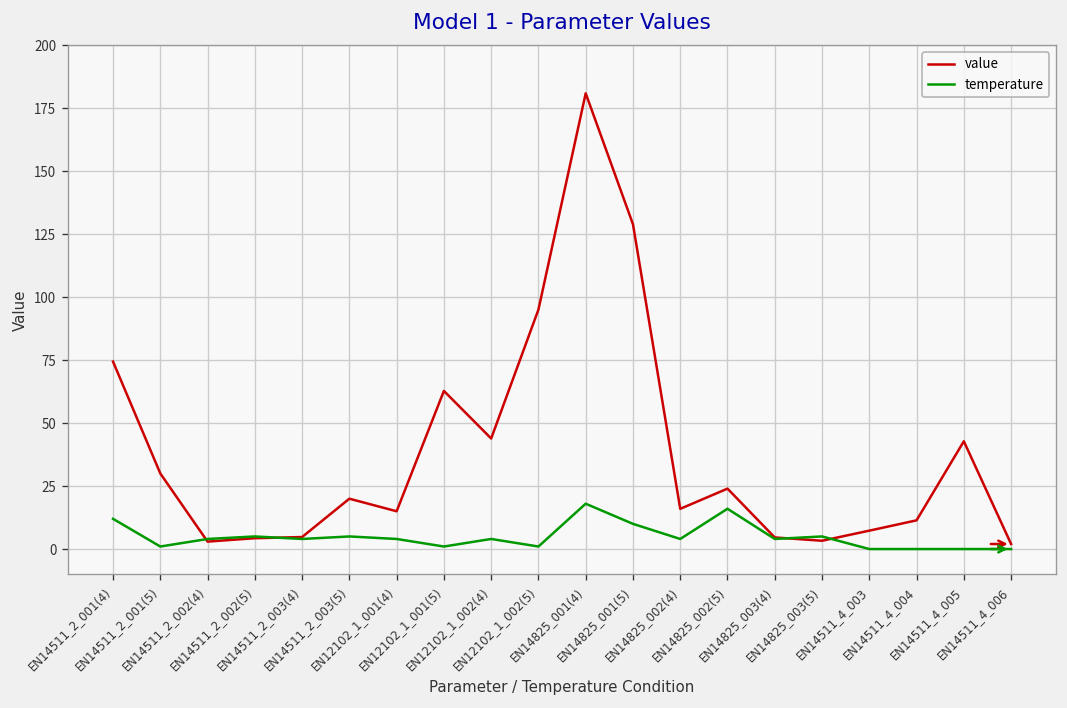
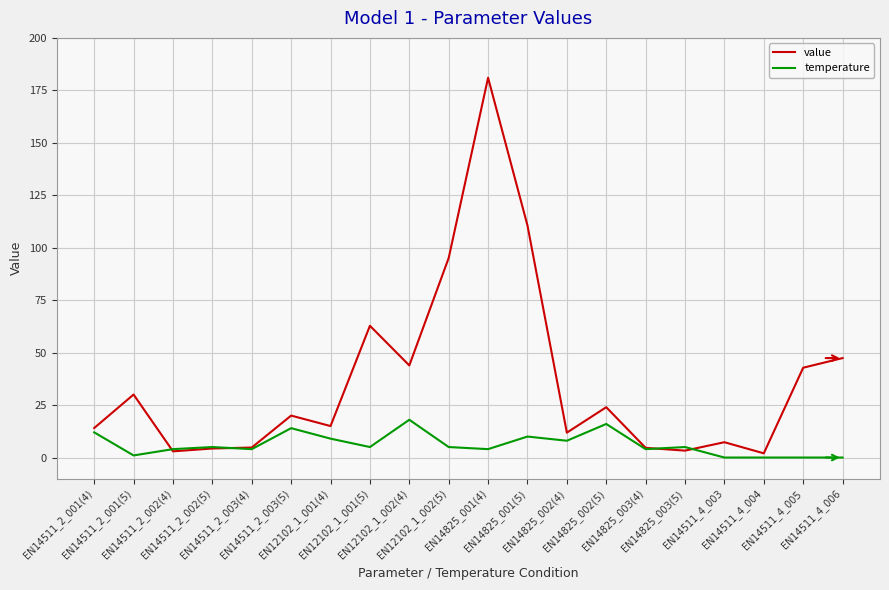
  {
    "value": {
-     "EN14511_2_001(4)": 74,
+     "EN14511_2_001(4)": 14,
      "EN14511_2_001(5)": 30,
      "EN14511_2_003(5)": 20,
      "EN12102_1_001(4)": 15,
      "EN12102_1_001(5)": 63,
      "EN12102_1_002(4)": 44,
      "EN12102_1_002(5)": 95,
      "EN14825_001(4)": 181,
-     "EN14825_001(5)": 129,
-     "EN14825_002(4)": 16,
+     "EN14825_001(5)": 111,
+     "EN14825_002(4)": 12,
      "EN14825_002(5)": 24,
      "EN14825_003(5)": 3,
      "EN14511_4_003": 7,
-     "EN14511_4_004": 11,
+     "EN14511_4_004": 2,
      "EN14511_4_005": 43,
-     "EN14511_4_006": 2
+     "EN14511_4_006": 47
    },
    "temperature": {
      "EN14511_2_001(4)": 12,
      "EN14511_2_001(5)": 1,
-     "EN14511_2_003(5)": 5,
-     "EN12102_1_001(4)": 4,
-     "EN12102_1_001(5)": 1,
-     "EN12102_1_002(4)": 4,
-     "EN12102_1_002(5)": 1,
-     "EN14825_001(4)": 18,
+     "EN14511_2_003(5)": 14,
+     "EN12102_1_001(4)": 9,
+     "EN12102_1_001(5)": 5,
+     "EN12102_1_002(4)": 18,
+     "EN12102_1_002(5)": 5,
+     "EN14825_001(4)": 4,
      "EN14825_001(5)": 10,
-     "EN14825_002(4)": 4,
+     "EN14825_002(4)": 8,
      "EN14825_002(5)": 16,
      "EN14825_003(5)": 5,
      "EN14511_4_003": 0,
      "EN14511_4_004": 0,
      "EN14511_4_005": 0,
      "EN14511_4_006": 0
    }
  }
